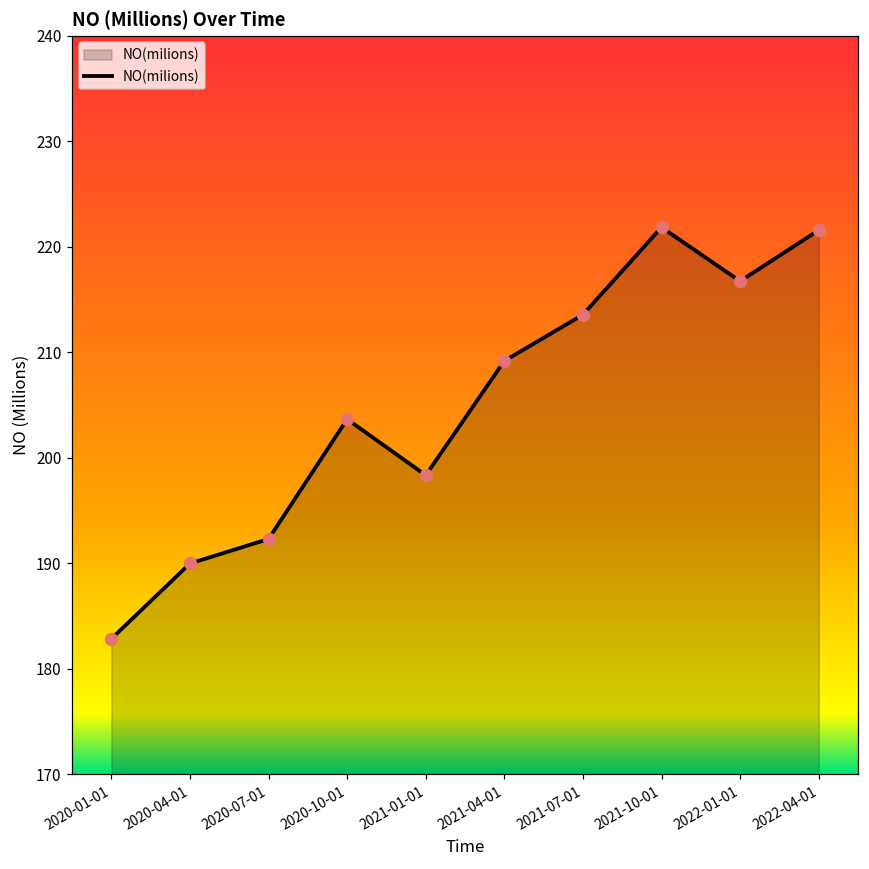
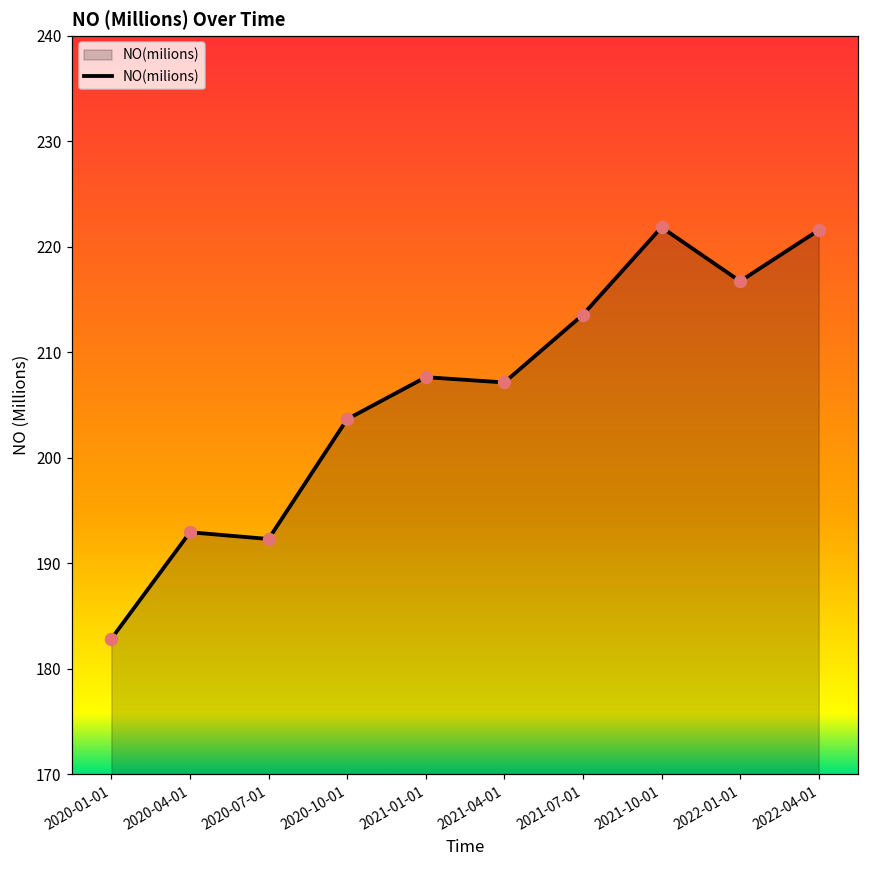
  {
    "2020-01-01": 183,
-   "2020-04-01": 190,
+   "2020-04-01": 193,
    "2020-07-01": 192,
    "2020-10-01": 204,
-   "2021-01-01": 198,
-   "2021-04-01": 209,
+   "2021-01-01": 208,
+   "2021-04-01": 207,
    "2021-07-01": 214,
    "2021-10-01": 222,
    "2022-01-01": 217,
    "2022-04-01": 222
  }
